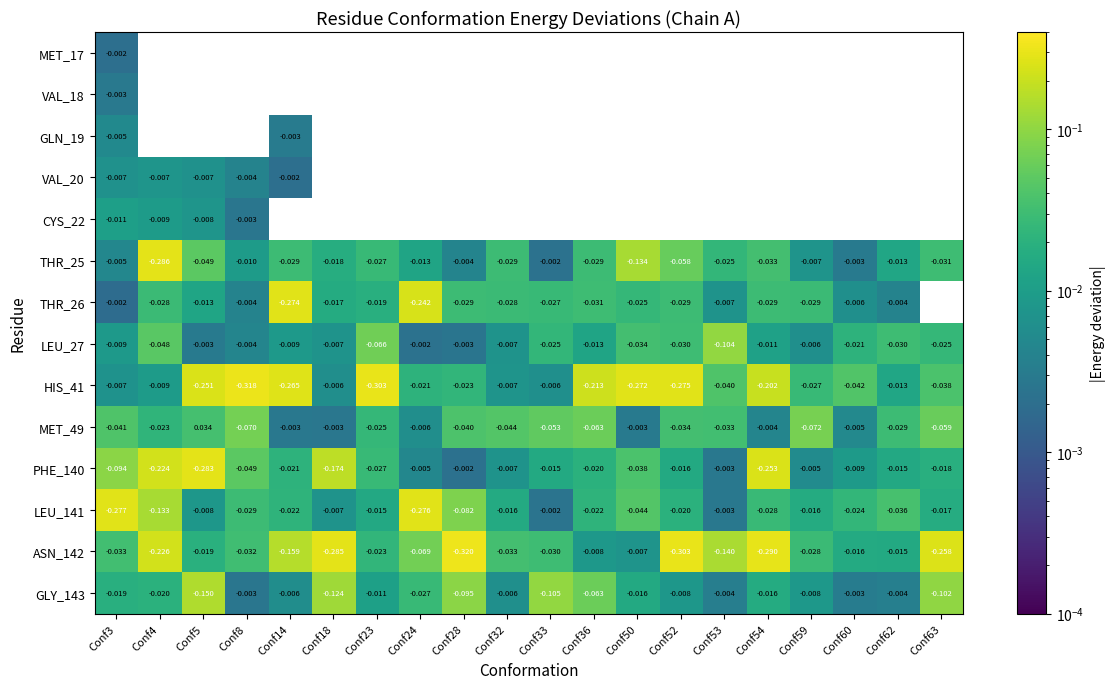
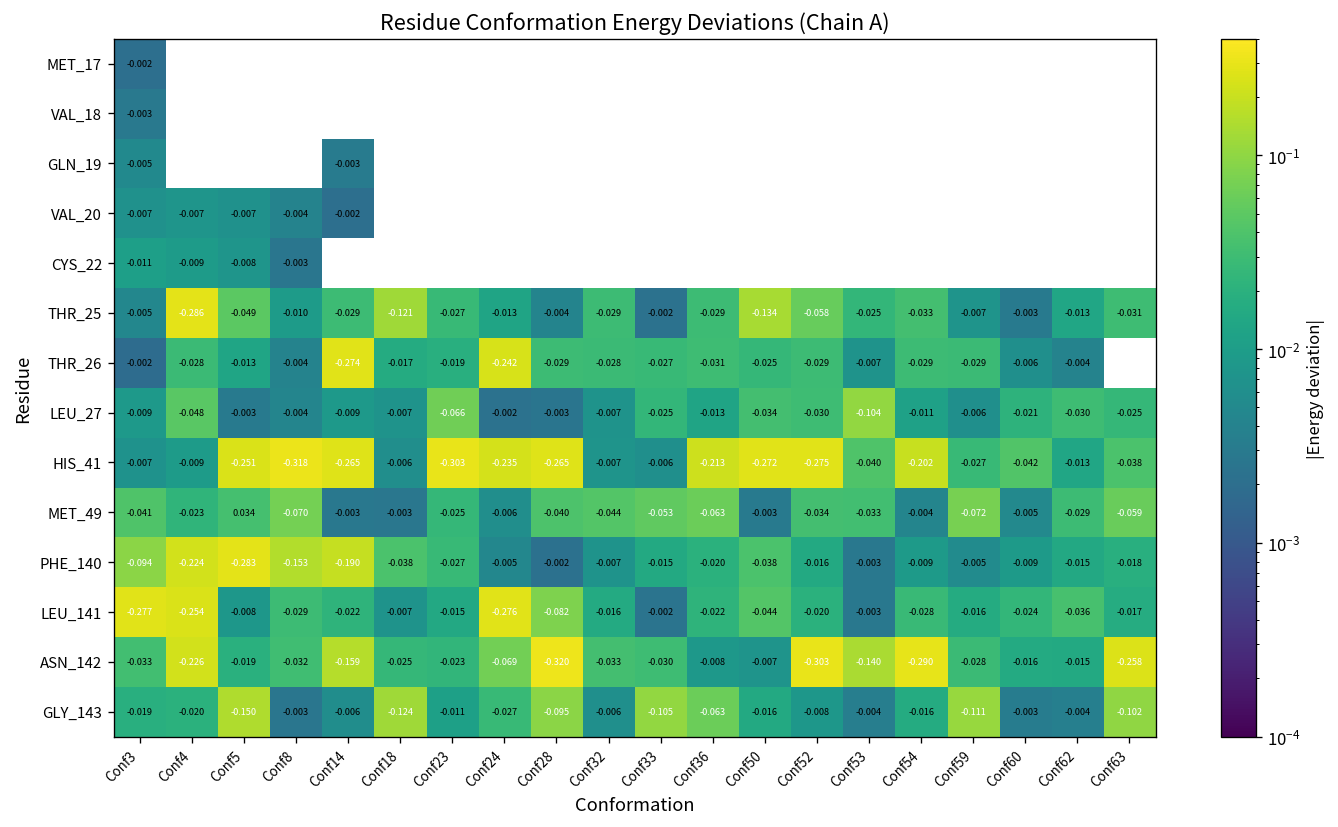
  {
    "MET_17": {
      "Conf3": -0.002
    },
    "VAL_18": {
      "Conf3": -0.003
    },
    "GLN_19": {
      "Conf3": -0.005,
      "Conf14": -0.003
    },
    "VAL_20": {
      "Conf3": -0.007,
      "Conf4": -0.007,
      "Conf5": -0.007,
      "Conf8": -0.004,
      "Conf14": -0.002
    },
    "CYS_22": {
      "Conf3": -0.011,
      "Conf4": -0.009,
      "Conf5": -0.008,
      "Conf8": -0.003
    },
    "THR_25": {
      "Conf3": -0.005,
      "Conf4": -0.286,
      "Conf5": -0.049,
      "Conf8": -0.010,
      "Conf14": -0.029,
-     "Conf18": -0.018,
+     "Conf18": -0.121,
      "Conf23": -0.027,
      "Conf24": -0.013,
      "Conf28": -0.004,
      "Conf32": -0.029,
      "Conf33": -0.002,
      "Conf36": -0.029,
      "Conf50": -0.134,
      "Conf52": -0.058,
      "Conf53": -0.025,
      "Conf54": -0.033,
      "Conf59": -0.007,
      "Conf60": -0.003,
      "Conf62": -0.013,
      "Conf63": -0.031
    },
    "THR_26": {
      "Conf3": -0.002,
      "Conf4": -0.028,
      "Conf5": -0.013,
      "Conf8": -0.004,
      "Conf14": -0.274,
      "Conf18": -0.017,
      "Conf23": -0.019,
      "Conf24": -0.242,
      "Conf28": -0.029,
      "Conf32": -0.028,
      "Conf33": -0.027,
      "Conf36": -0.031,
      "Conf50": -0.025,
      "Conf52": -0.029,
      "Conf53": -0.007,
      "Conf54": -0.029,
      "Conf59": -0.029,
      "Conf60": -0.006,
      "Conf62": -0.004
    },
    "LEU_27": {
      "Conf3": -0.009,
      "Conf4": -0.048,
      "Conf5": -0.003,
      "Conf8": -0.004,
      "Conf14": -0.009,
      "Conf18": -0.007,
      "Conf23": -0.066,
      "Conf24": -0.002,
      "Conf28": -0.003,
      "Conf32": -0.007,
      "Conf33": -0.025,
      "Conf36": -0.013,
      "Conf50": -0.034,
      "Conf52": -0.030,
      "Conf53": -0.104,
      "Conf54": -0.011,
      "Conf59": -0.006,
      "Conf60": -0.021,
      "Conf62": -0.030,
      "Conf63": -0.025
    },
    "HIS_41": {
      "Conf3": -0.007,
      "Conf4": -0.009,
      "Conf5": -0.251,
      "Conf8": -0.318,
      "Conf14": -0.265,
      "Conf18": -0.006,
      "Conf23": -0.303,
-     "Conf24": -0.021,
-     "Conf28": -0.023,
+     "Conf24": -0.235,
+     "Conf28": -0.265,
      "Conf32": -0.007,
      "Conf33": -0.006,
      "Conf36": -0.213,
      "Conf50": -0.272,
      "Conf52": -0.275,
      "Conf53": -0.040,
      "Conf54": -0.202,
      "Conf59": -0.027,
      "Conf60": -0.042,
      "Conf62": -0.013,
      "Conf63": -0.038
    },
    "MET_49": {
      "Conf3": -0.041,
      "Conf4": -0.023,
      "Conf5": 0.034,
      "Conf8": -0.070,
      "Conf14": -0.003,
      "Conf18": -0.003,
      "Conf23": -0.025,
      "Conf24": -0.006,
      "Conf28": -0.040,
      "Conf32": -0.044,
      "Conf33": -0.053,
      "Conf36": -0.063,
      "Conf50": -0.003,
      "Conf52": -0.034,
      "Conf53": -0.033,
      "Conf54": -0.004,
      "Conf59": -0.072,
      "Conf60": -0.005,
      "Conf62": -0.029,
      "Conf63": -0.059
    },
    "PHE_140": {
      "Conf3": -0.094,
      "Conf4": -0.224,
      "Conf5": -0.283,
-     "Conf8": -0.049,
-     "Conf14": -0.021,
-     "Conf18": -0.174,
+     "Conf8": -0.153,
+     "Conf14": -0.190,
+     "Conf18": -0.038,
      "Conf23": -0.027,
      "Conf24": -0.005,
      "Conf28": -0.002,
      "Conf32": -0.007,
      "Conf33": -0.015,
      "Conf36": -0.020,
      "Conf50": -0.038,
      "Conf52": -0.016,
      "Conf53": -0.003,
-     "Conf54": -0.253,
+     "Conf54": -0.009,
      "Conf59": -0.005,
      "Conf60": -0.009,
      "Conf62": -0.015,
      "Conf63": -0.018
    },
    "LEU_141": {
      "Conf3": -0.277,
-     "Conf4": -0.133,
+     "Conf4": -0.254,
      "Conf5": -0.008,
      "Conf8": -0.029,
      "Conf14": -0.022,
      "Conf18": -0.007,
      "Conf23": -0.015,
      "Conf24": -0.276,
      "Conf28": -0.082,
      "Conf32": -0.016,
      "Conf33": -0.002,
      "Conf36": -0.022,
      "Conf50": -0.044,
      "Conf52": -0.020,
      "Conf53": -0.003,
      "Conf54": -0.028,
      "Conf59": -0.016,
      "Conf60": -0.024,
      "Conf62": -0.036,
      "Conf63": -0.017
    },
    "ASN_142": {
      "Conf3": -0.033,
      "Conf4": -0.226,
      "Conf5": -0.019,
      "Conf8": -0.032,
      "Conf14": -0.159,
-     "Conf18": -0.285,
+     "Conf18": -0.025,
      "Conf23": -0.023,
      "Conf24": -0.069,
      "Conf28": -0.320,
      "Conf32": -0.033,
      "Conf33": -0.030,
      "Conf36": -0.008,
      "Conf50": -0.007,
      "Conf52": -0.303,
      "Conf53": -0.140,
      "Conf54": -0.290,
      "Conf59": -0.028,
      "Conf60": -0.016,
      "Conf62": -0.015,
      "Conf63": -0.258
    },
    "GLY_143": {
      "Conf3": -0.019,
      "Conf4": -0.020,
      "Conf5": -0.150,
      "Conf8": -0.003,
      "Conf14": -0.006,
      "Conf18": -0.124,
      "Conf23": -0.011,
      "Conf24": -0.027,
      "Conf28": -0.095,
      "Conf32": -0.006,
      "Conf33": -0.105,
      "Conf36": -0.063,
      "Conf50": -0.016,
      "Conf52": -0.008,
      "Conf53": -0.004,
      "Conf54": -0.016,
-     "Conf59": -0.008,
+     "Conf59": -0.111,
      "Conf60": -0.003,
      "Conf62": -0.004,
      "Conf63": -0.102
    }
  }
